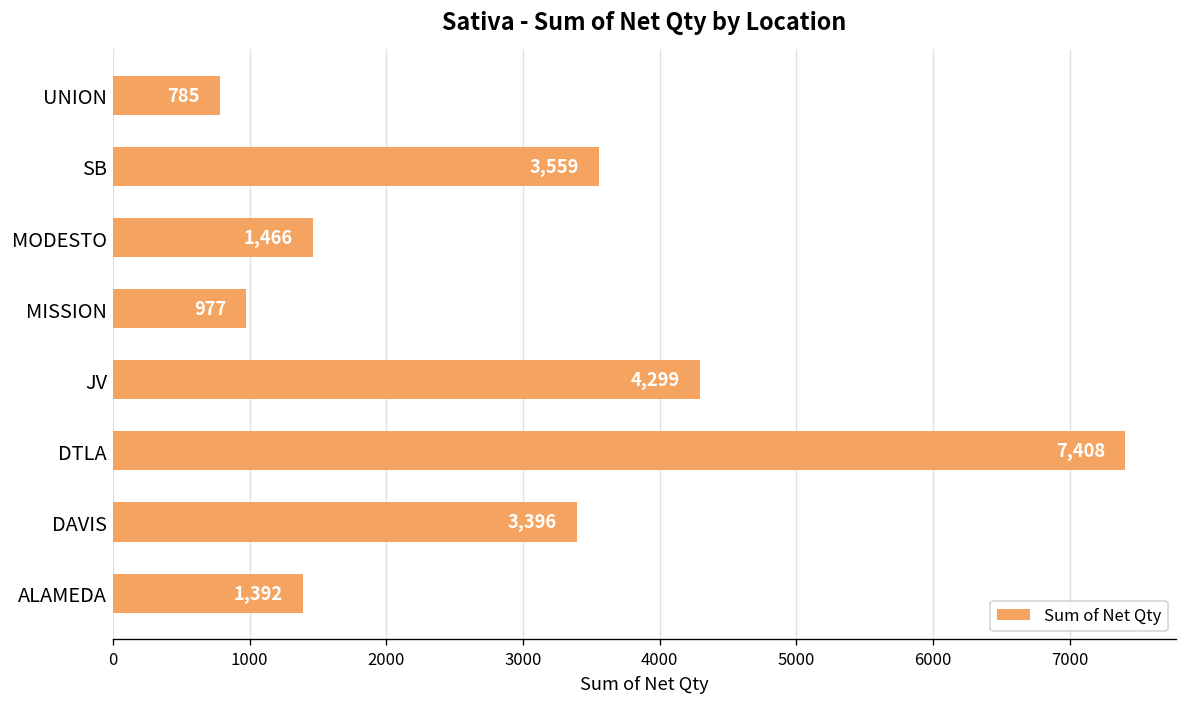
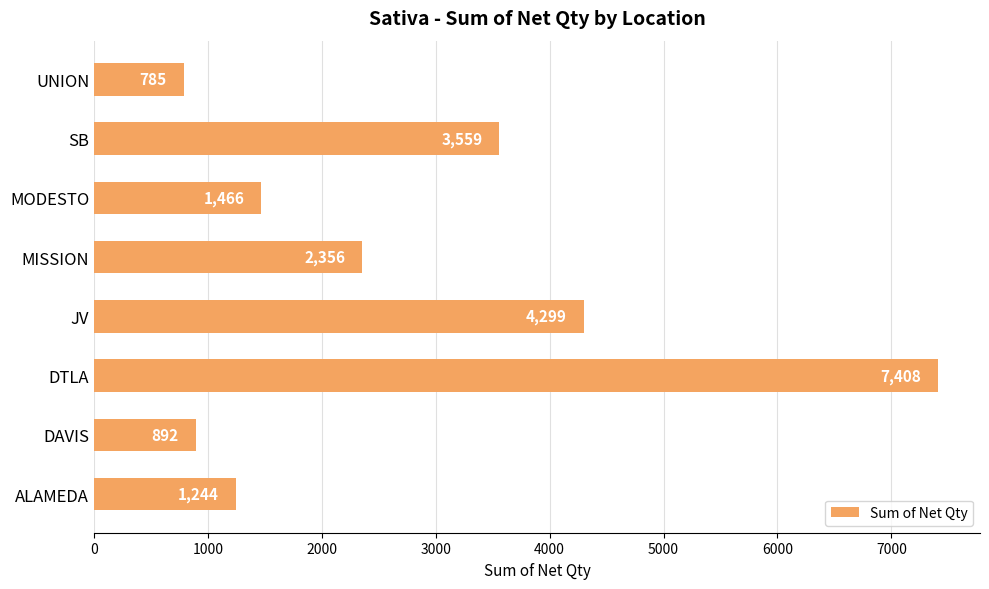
  {
    "UNION": "785",
    "SB": "3,559",
    "MODESTO": "1,466",
-   "MISSION": "977",
+   "MISSION": "2,356",
    "JV": "4,299",
    "DTLA": "7,408",
-   "DAVIS": "3,396",
-   "ALAMEDA": "1,392"
+   "DAVIS": "892",
+   "ALAMEDA": "1,244"
  }
